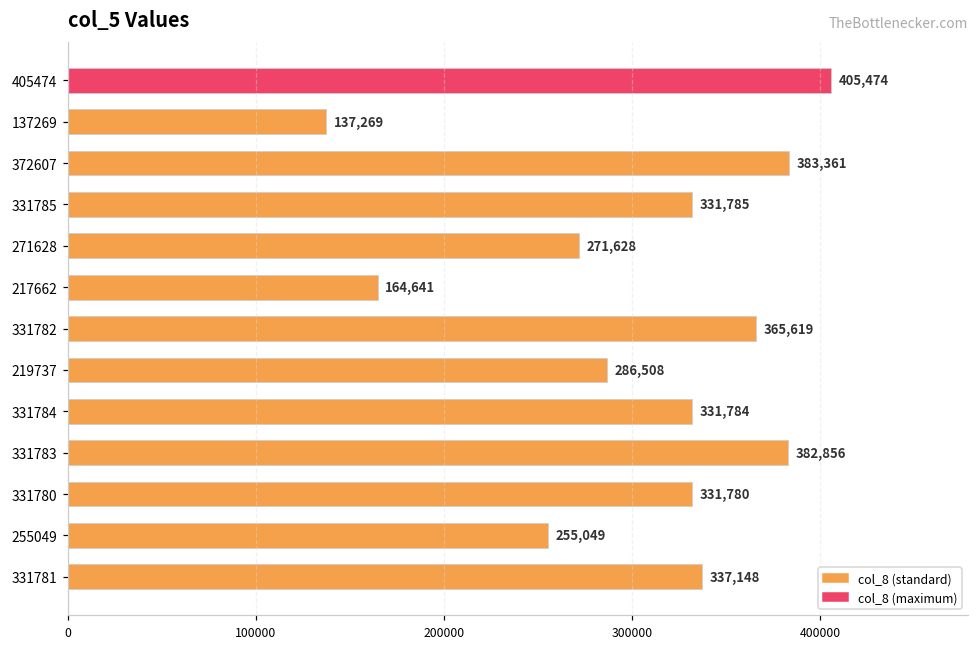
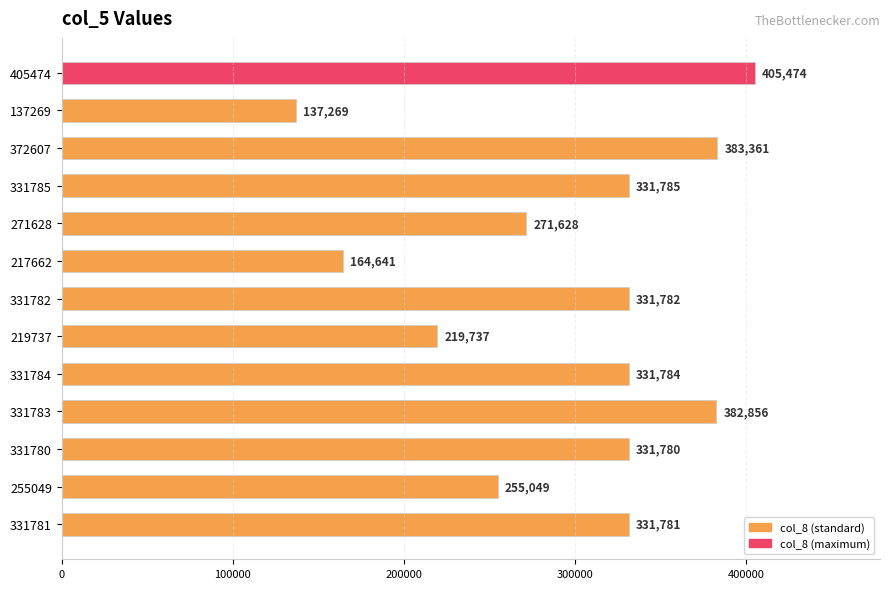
  {
    "405474": "405,474",
    "137269": "137,269",
    "372607": "383,361",
    "331785": "331,785",
    "271628": "271,628",
    "217662": "164,641",
-   "331782": "365,619",
-   "219737": "286,508",
+   "331782": "331,782",
+   "219737": "219,737",
    "331784": "331,784",
    "331783": "382,856",
    "331780": "331,780",
    "255049": "255,049",
-   "331781": "337,148"
+   "331781": "331,781"
  }
